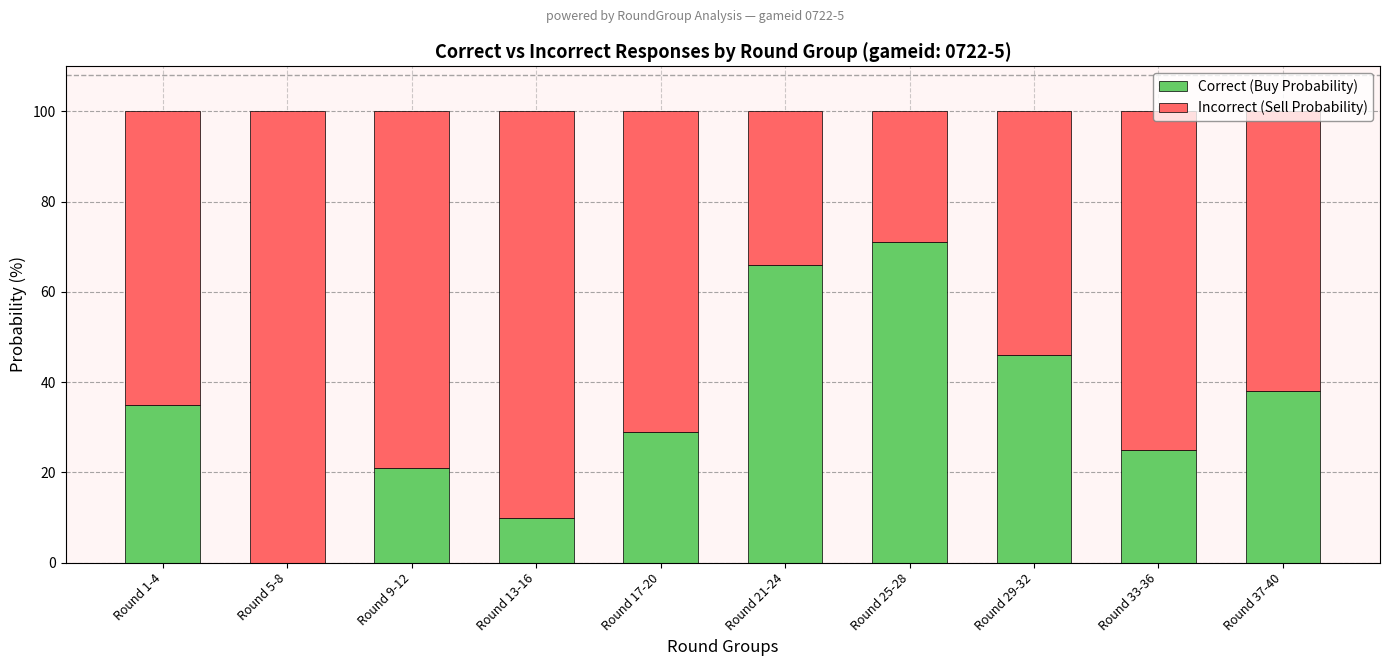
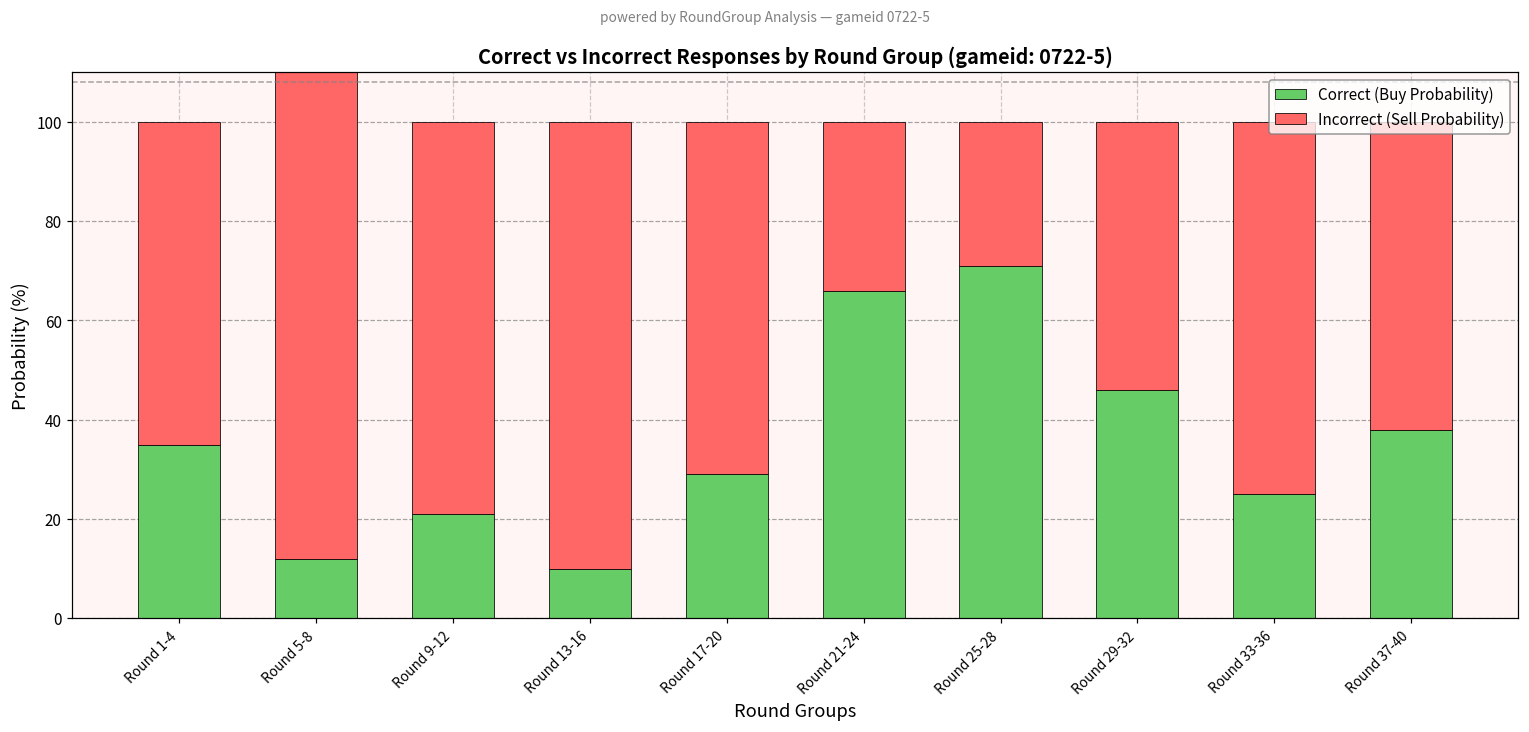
  {
    "Correct (Buy Probability)": {
      "Round 1-4": 35,
-     "Round 5-8": 0,
+     "Round 5-8": 12,
      "Round 9-12": 21,
      "Round 13-16": 10,
      "Round 17-20": 29,
      "Round 21-24": 66,
      "Round 25-28": 71,
      "Round 29-32": 46,
      "Round 33-36": 25,
      "Round 37-40": 38
    }
  }
